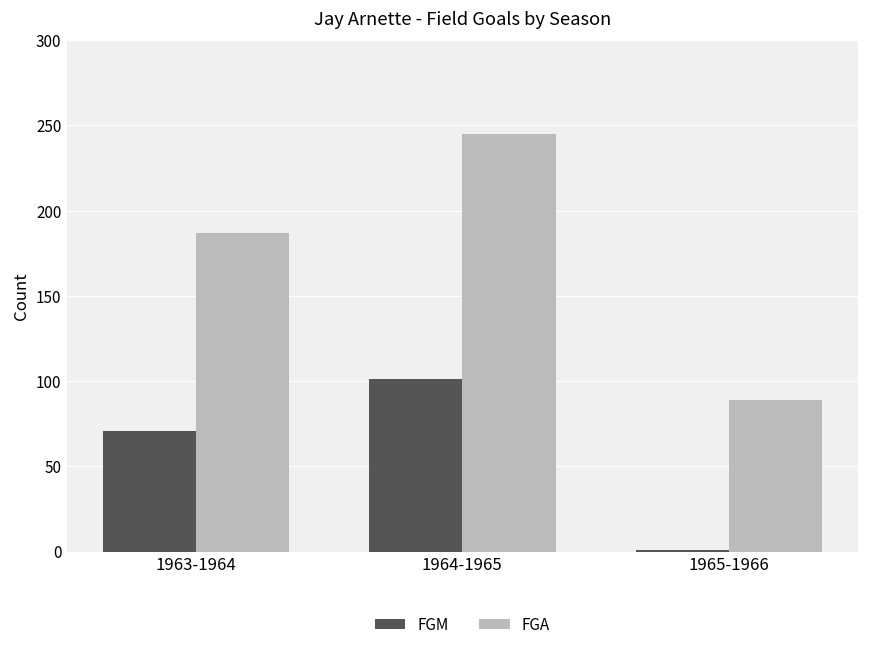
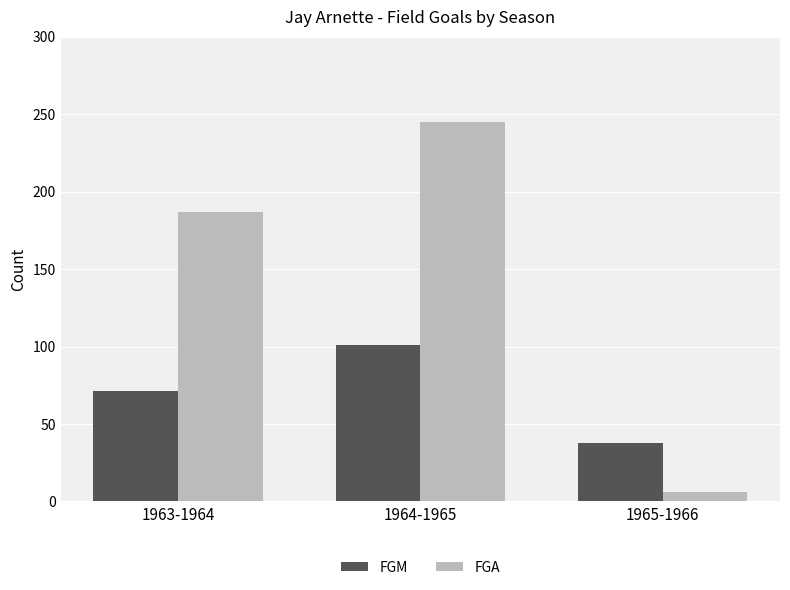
  {
    "FGM": {
      "1963-1964": 71,
      "1964-1965": 101,
-     "1965-1966": 1
+     "1965-1966": 38
    },
    "FGA": {
      "1963-1964": 187,
      "1964-1965": 245,
-     "1965-1966": 89
+     "1965-1966": 6
    }
  }
